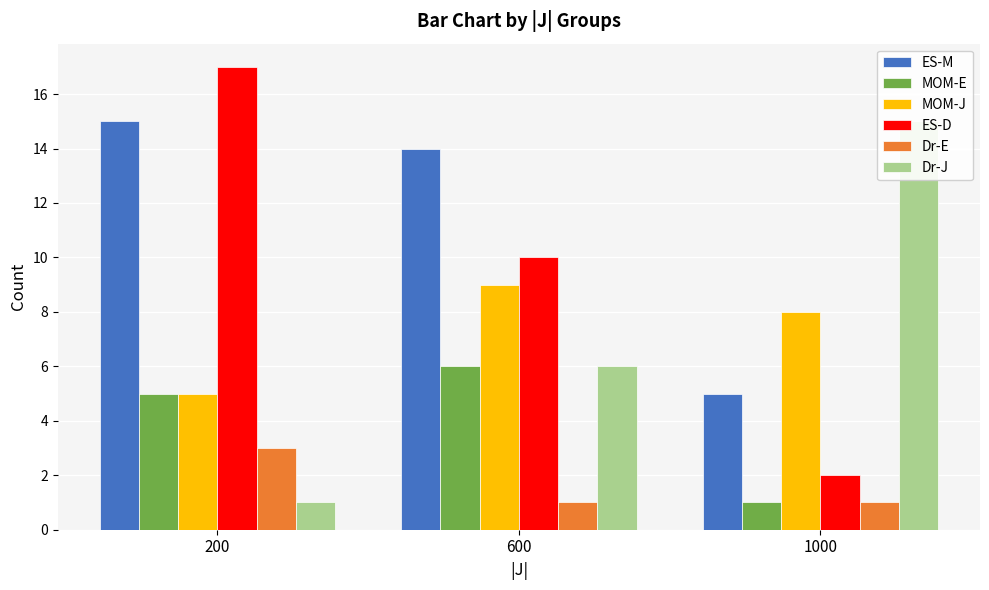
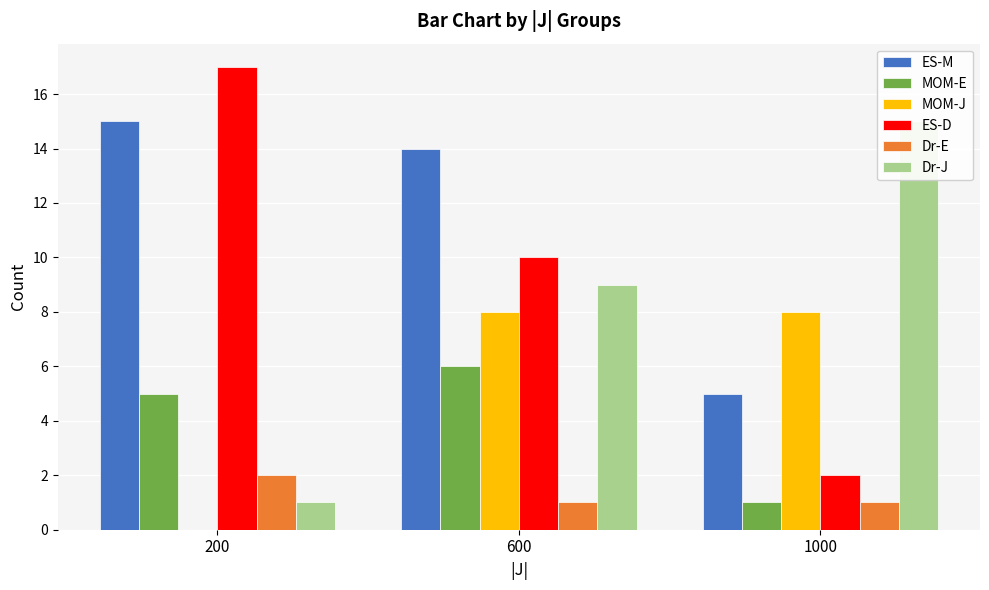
  {
    "ES-M": {
      "200": 15,
      "600": 14,
      "1000": 5
    },
    "MOM-E": {
      "200": 5,
      "600": 6,
      "1000": 1
    },
    "MOM-J": {
-     "200": 5,
-     "600": 9,
+     "200": 0,
+     "600": 8,
      "1000": 8
    },
    "ES-D": {
      "200": 17,
      "600": 10,
      "1000": 2
    },
    "Dr-E": {
-     "200": 3,
+     "200": 2,
      "600": 1,
      "1000": 1
    },
    "Dr-J": {
      "200": 1,
-     "600": 6
+     "600": 9
    }
  }
